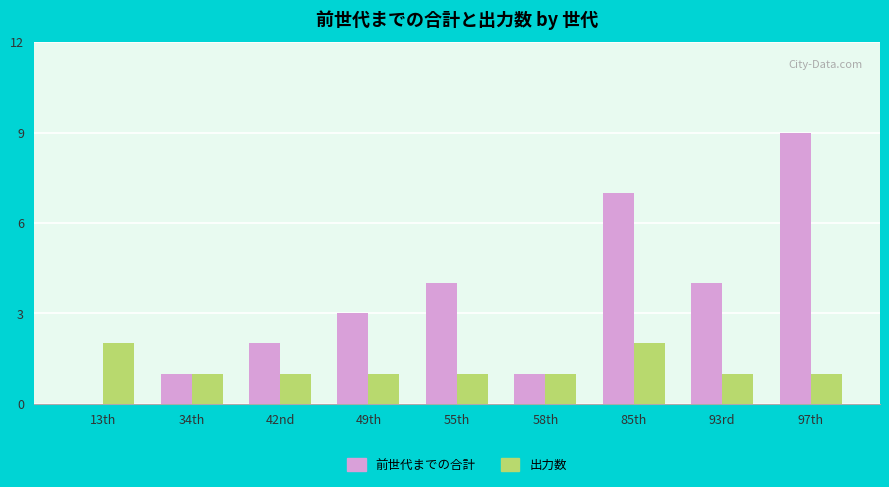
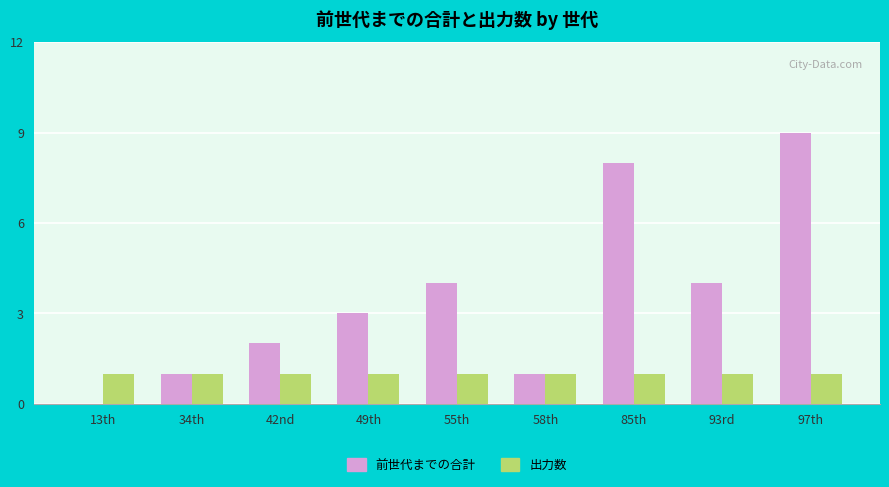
  {
    "前世代までの合計": {
      "13th": 0,
      "34th": 1,
      "42nd": 2,
      "49th": 3,
      "55th": 4,
      "58th": 1,
-     "85th": 7,
+     "85th": 8,
      "93rd": 4,
      "97th": 9
    },
    "出力数": {
-     "13th": 2,
+     "13th": 1,
      "34th": 1,
      "42nd": 1,
      "49th": 1,
      "55th": 1,
      "58th": 1,
-     "85th": 2,
+     "85th": 1,
      "93rd": 1,
      "97th": 1
    }
  }
